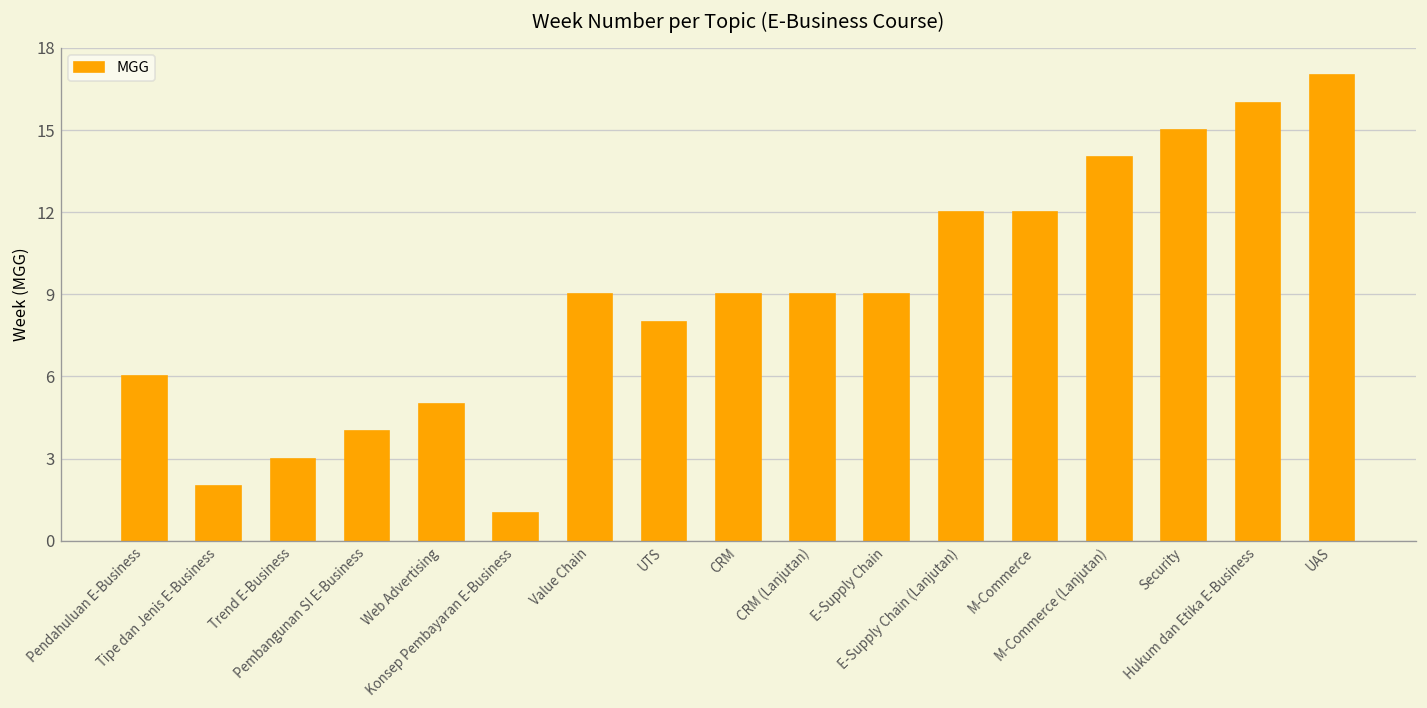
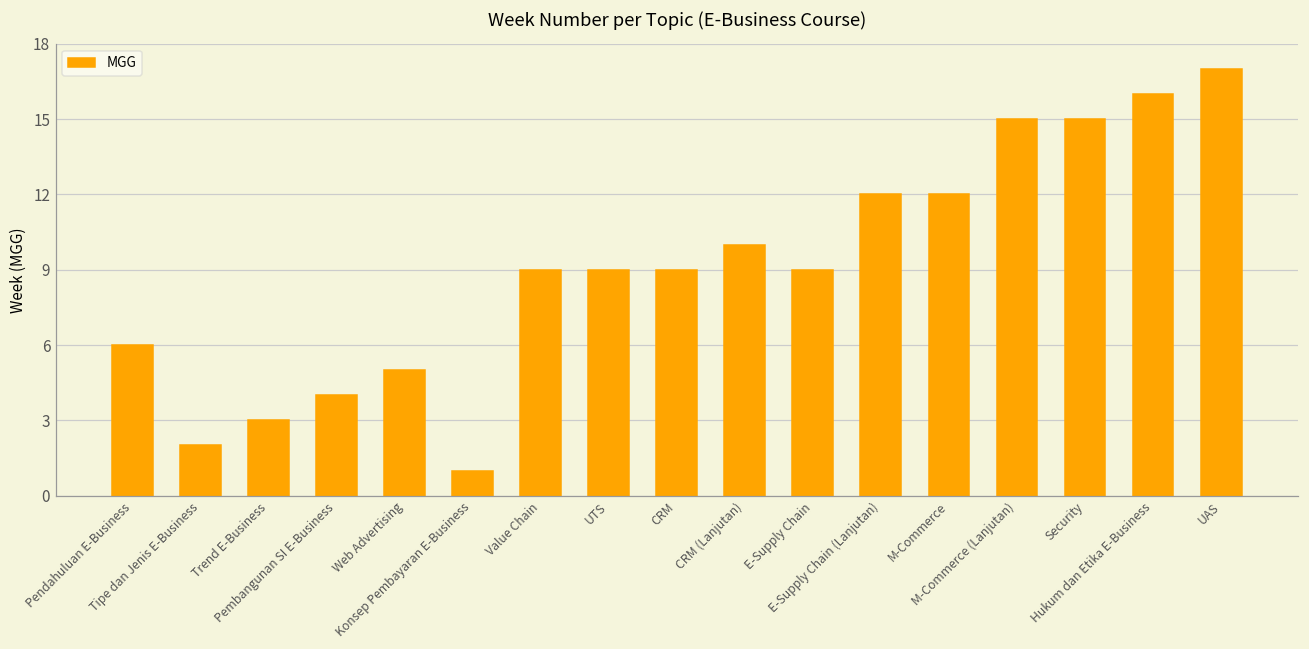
  {
    "Pendahuluan E-Business": 6,
    "Tipe dan Jenis E-Business": 2,
    "Trend E-Business": 3,
    "Pembangunan SI E-Business": 4,
    "Web Advertising": 5,
    "Konsep Pembayaran E-Business": 1,
    "Value Chain": 9,
-   "UTS": 8,
+   "UTS": 9,
    "CRM": 9,
-   "CRM (Lanjutan)": 9,
+   "CRM (Lanjutan)": 10,
    "E-Supply Chain": 9,
    "E-Supply Chain (Lanjutan)": 12,
    "M-Commerce": 12,
-   "M-Commerce (Lanjutan)": 14,
+   "M-Commerce (Lanjutan)": 15,
    "Security": 15,
    "Hukum dan Etika E-Business": 16,
    "UAS": 17
  }
